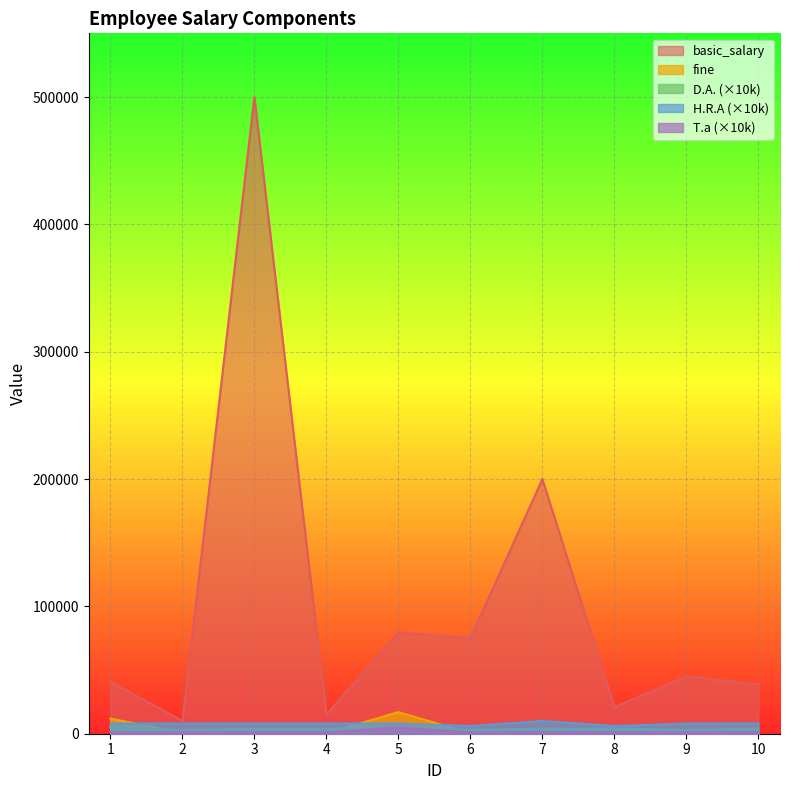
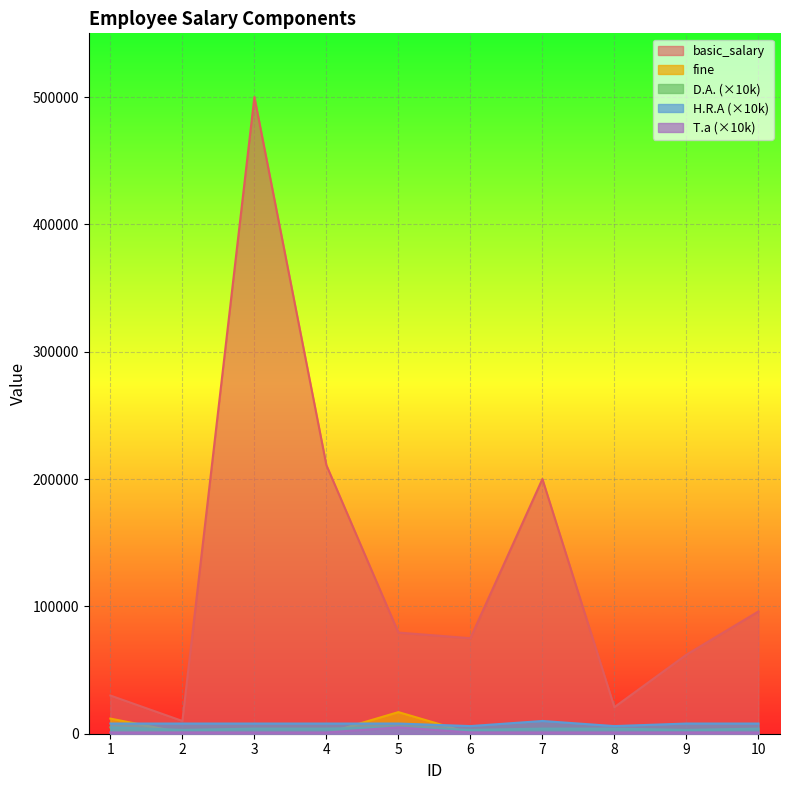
  {
    "basic_salary": {
-     "1": 41000,
+     "1": 30000,
      "3": 500000,
-     "4": 15000,
+     "4": 211000,
      "5": 79000,
      "6": 75000,
      "7": 200000,
      "8": 21000,
-     "9": 45000,
-     "10": 39000
+     "9": 62000,
+     "10": 96000
    },
    "fine": {
      "1": 12000,
      "5": 17000
    },
    "D.A. (×10k)": {
      "1": 5000,
      "3": 4000,
      "4": 4000,
      "7": 4000,
      "10": 4000
    },
    "H.R.A (×10k)": {
      "1": 8000,
      "3": 8000,
      "4": 8000,
      "5": 8000,
      "6": 6000,
      "7": 10000,
      "9": 8000,
      "10": 8000
    },
    "T.a (×10k)": {
      "1": 1000
    }
  }
